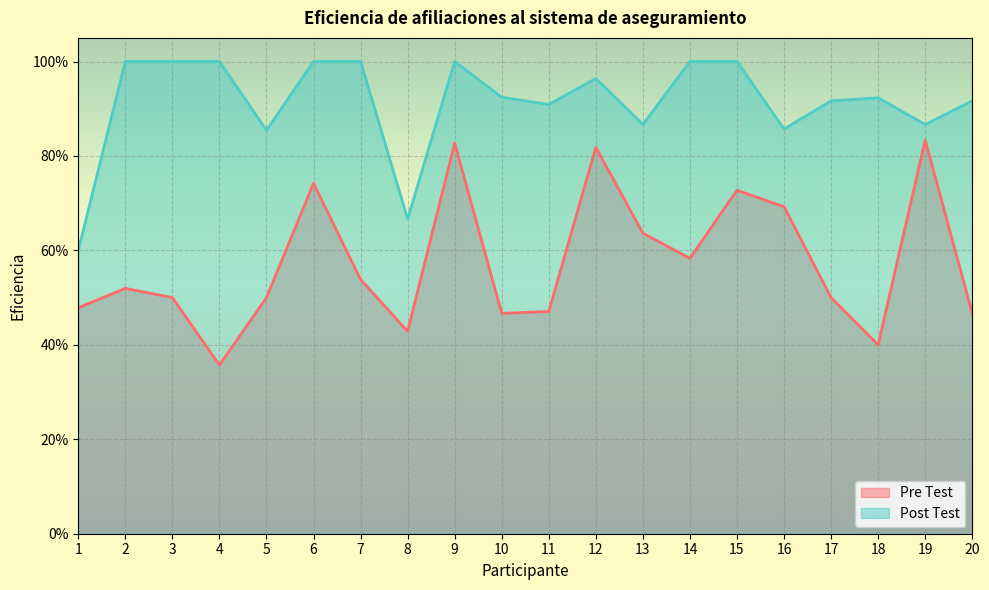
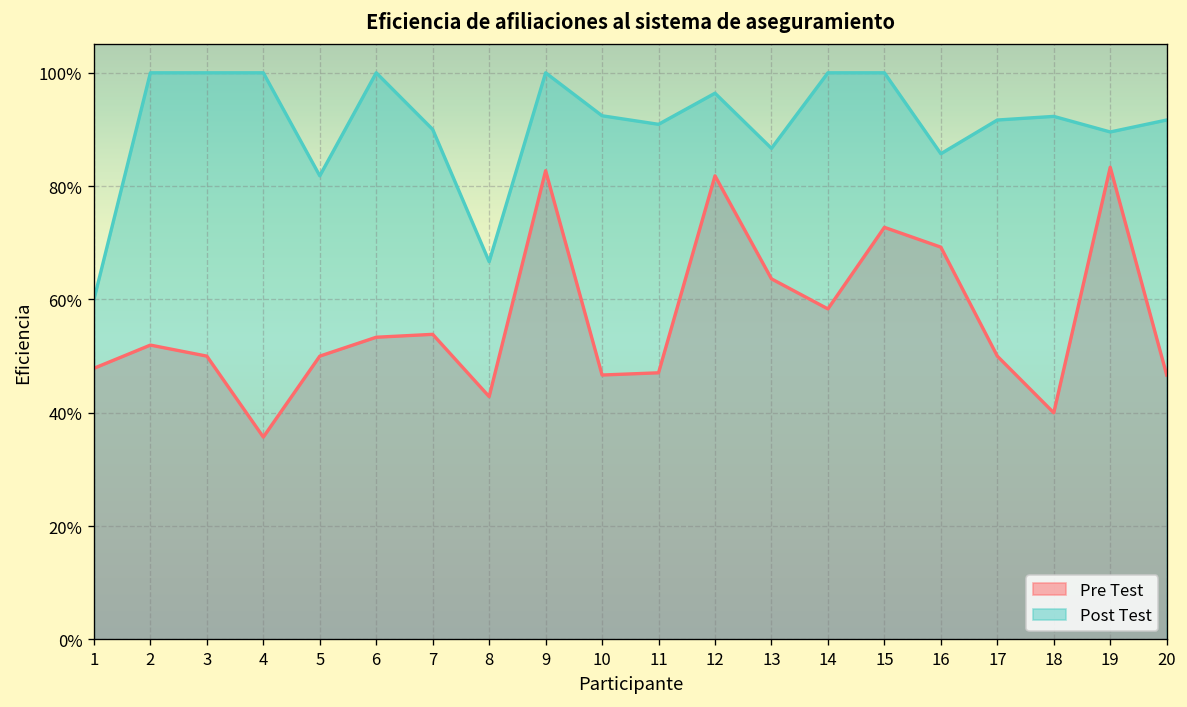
  {
    "Pre Test": {
      "1": "48%",
      "2": "52%",
      "3": "50%",
      "4": "36%",
      "5": "50%",
-     "6": "74%",
+     "6": "53%",
      "7": "54%",
      "8": "43%",
      "9": "83%",
      "10": "47%",
      "11": "47%",
      "12": "82%",
      "13": "64%",
      "14": "58%",
      "15": "73%",
      "16": "69%",
      "17": "50%",
      "18": "40%",
      "19": "83%",
      "20": "47%"
    },
    "Post Test": {
      "1": "60%",
      "2": "100%",
      "3": "100%",
      "4": "100%",
-     "5": "85%",
+     "5": "82%",
      "6": "100%",
-     "7": "100%",
+     "7": "90%",
      "8": "67%",
      "9": "100%",
      "10": "92%",
      "11": "91%",
      "12": "96%",
      "13": "87%",
      "14": "100%",
      "15": "100%",
      "16": "86%",
      "17": "92%",
      "18": "92%",
-     "19": "87%",
+     "19": "90%",
      "20": "92%"
    }
  }
